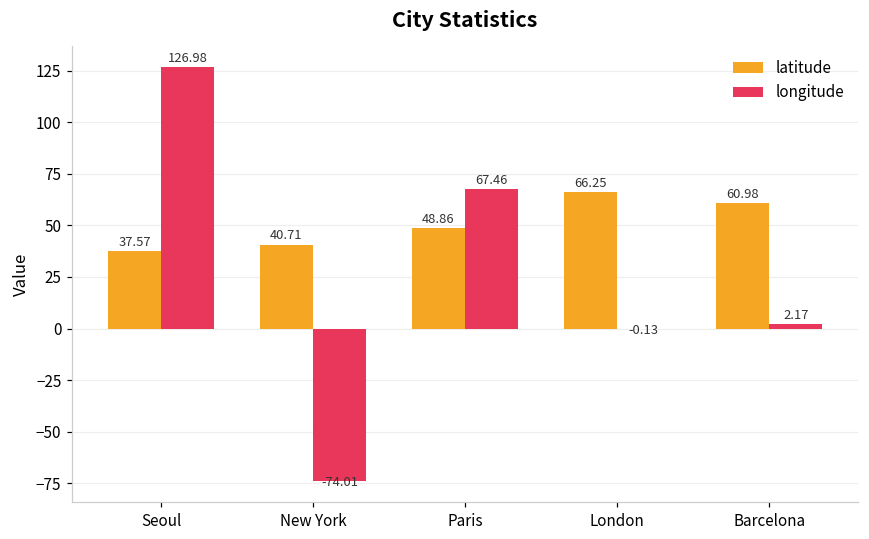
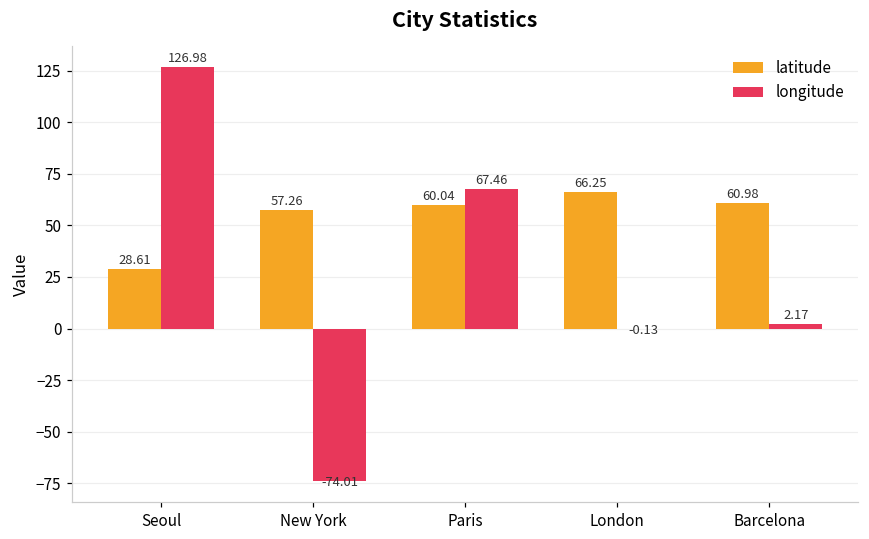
  {
    "latitude": {
-     "Seoul": 37.57,
-     "New York": 40.71,
-     "Paris": 48.86,
+     "Seoul": 28.61,
+     "New York": 57.26,
+     "Paris": 60.04,
      "London": 66.25,
      "Barcelona": 60.98
    },
    "longitude": {
      "Seoul": 126.98,
      "New York": -74.01,
      "Paris": 67.46,
      "London": -0.13,
      "Barcelona": 2.17
    }
  }
